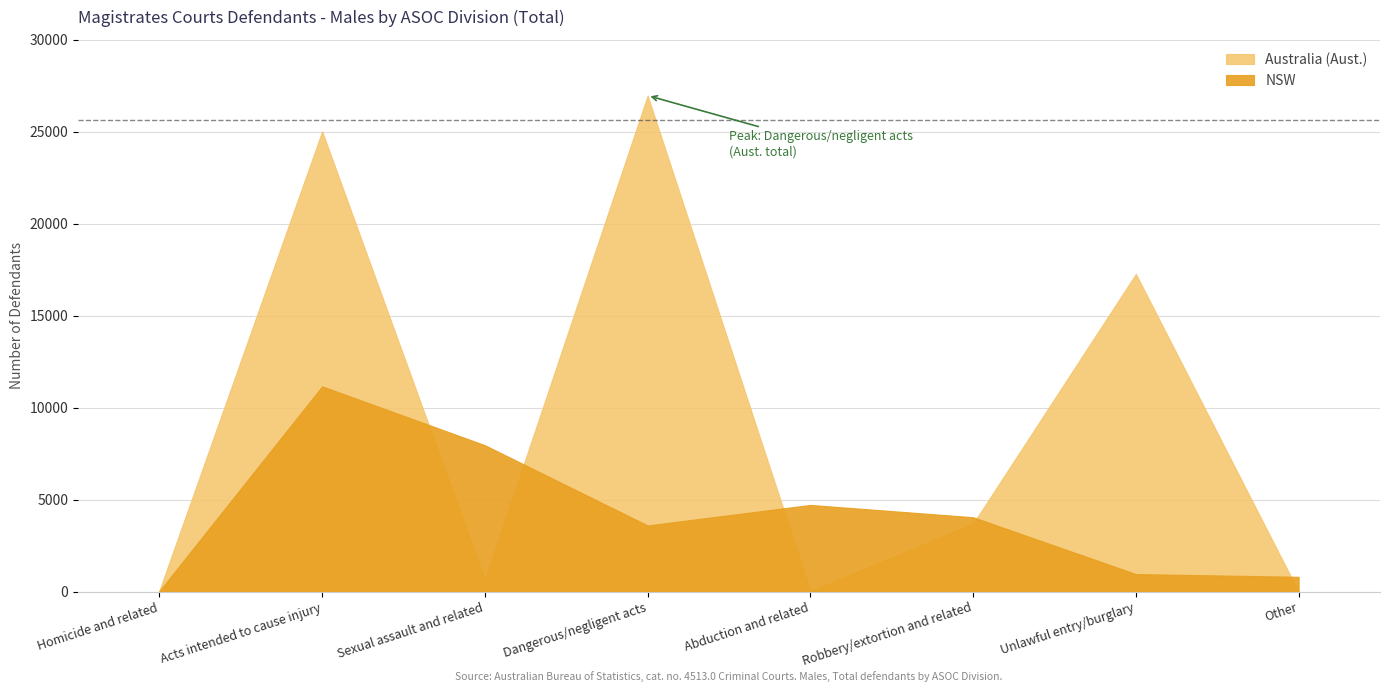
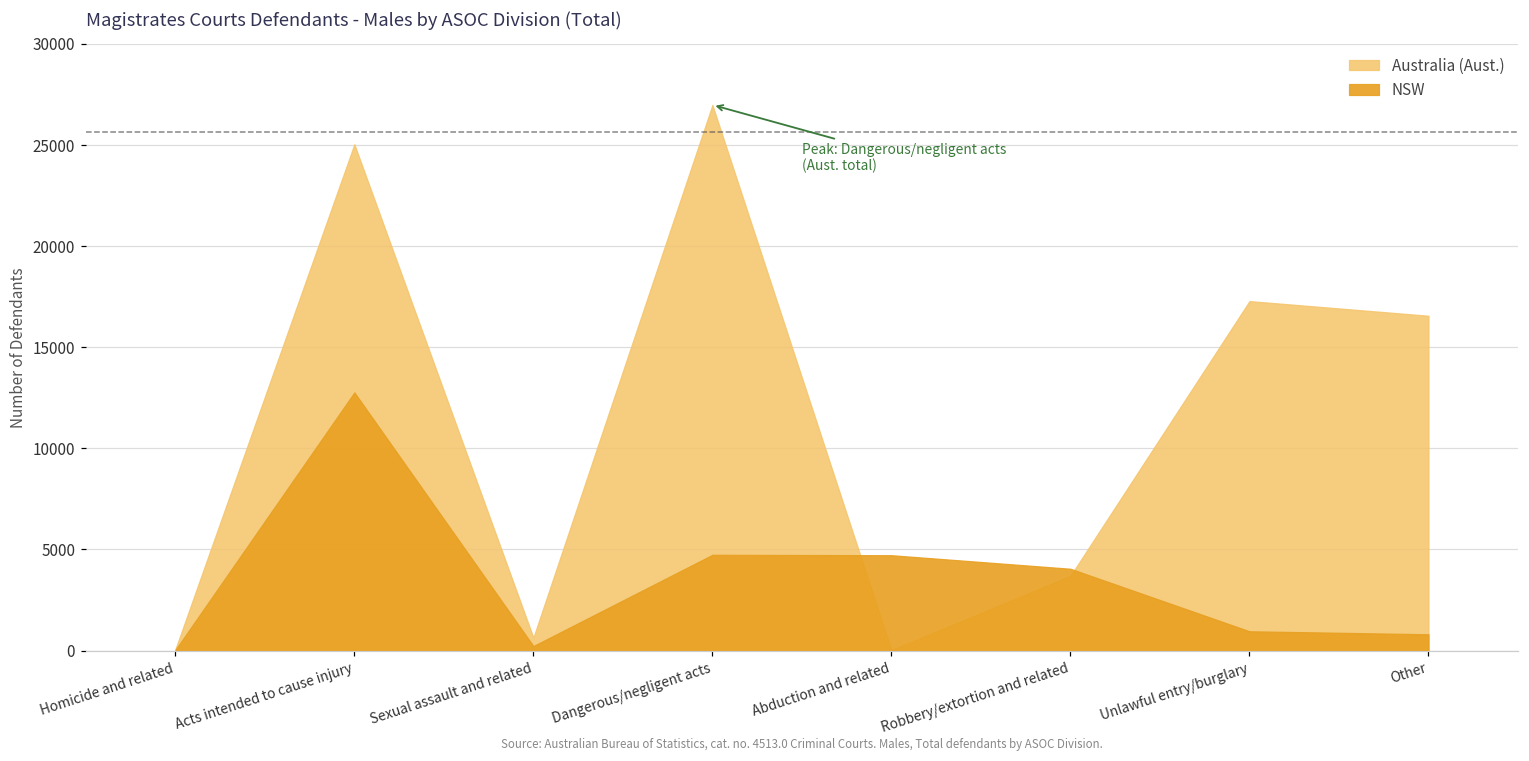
  {
    "Australia (Aust.)": {
      "Acts intended to cause injury": 25000,
      "Sexual assault and related": 600,
      "Dangerous/negligent acts": 27000,
      "Robbery/extortion and related": 3700,
      "Unlawful entry/burglary": 17300,
-     "Other": 0
+     "Other": 16600
    },
    "NSW": {
-     "Acts intended to cause injury": 11200,
-     "Sexual assault and related": 8000,
-     "Dangerous/negligent acts": 3600,
+     "Acts intended to cause injury": 12800,
+     "Sexual assault and related": 200,
+     "Dangerous/negligent acts": 4700,
      "Abduction and related": 4700,
      "Robbery/extortion and related": 4000,
      "Unlawful entry/burglary": 1000,
      "Other": 800
    }
  }
